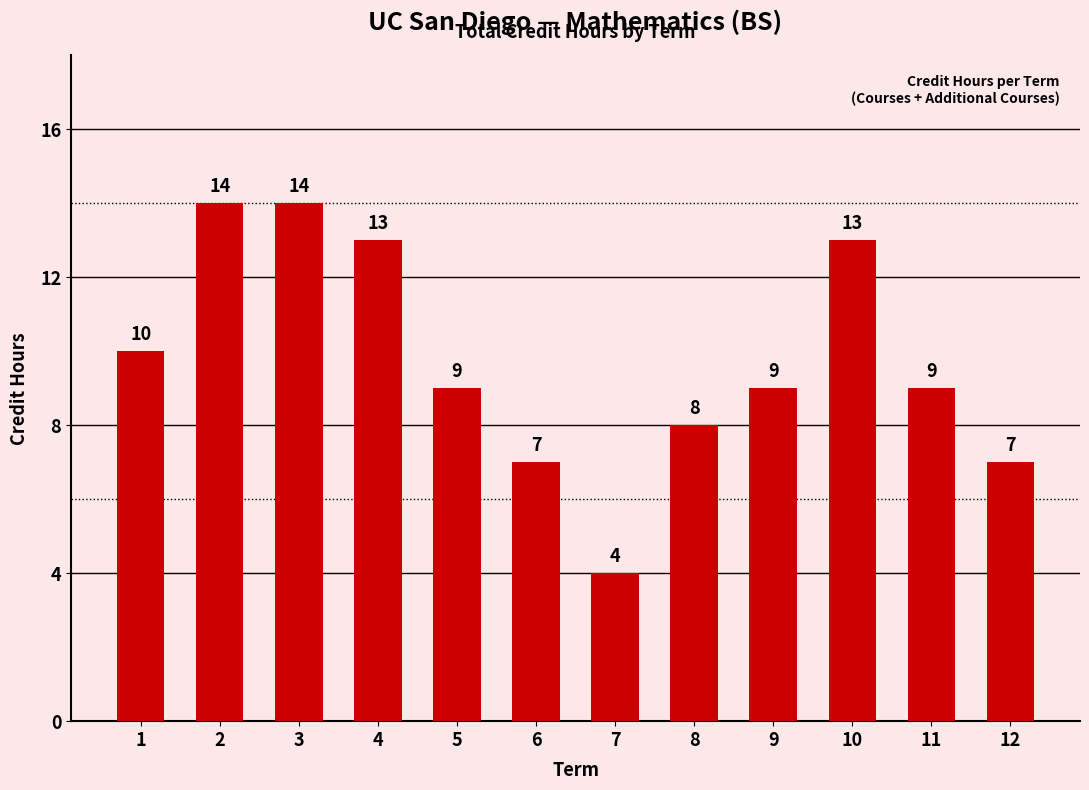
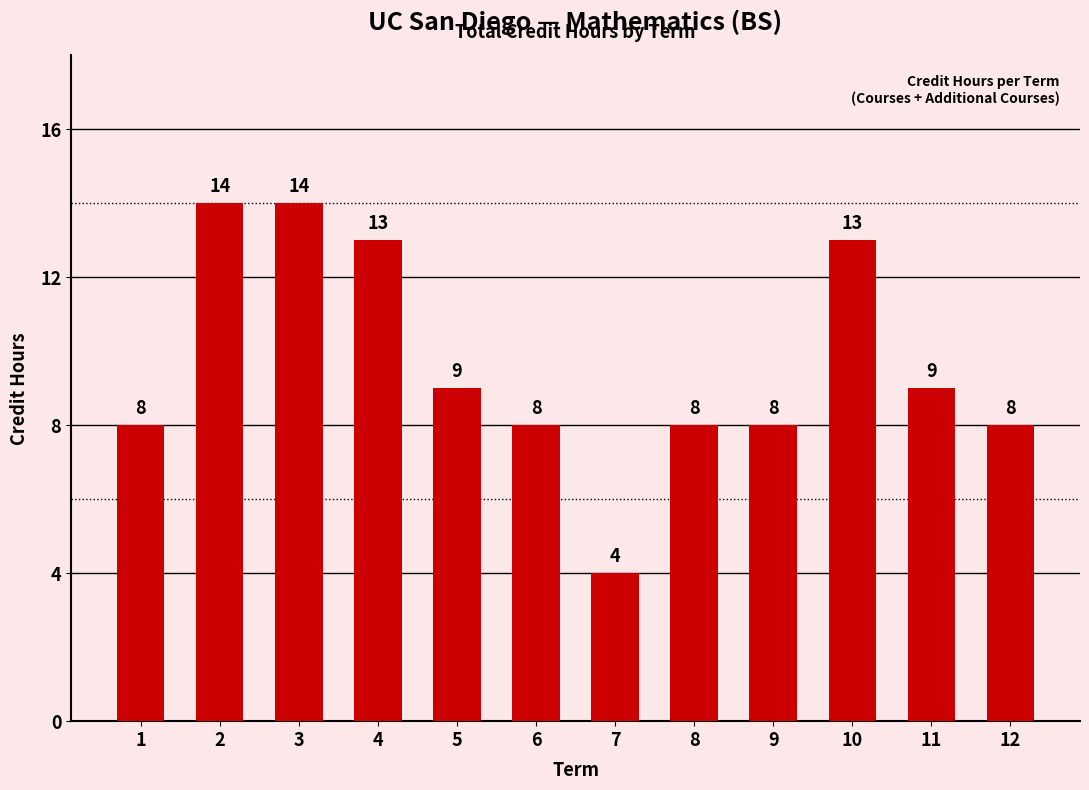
  {
-   "1": 10,
+   "1": 8,
    "2": 14,
    "3": 14,
    "4": 13,
    "5": 9,
-   "6": 7,
+   "6": 8,
    "7": 4,
    "8": 8,
-   "9": 9,
+   "9": 8,
    "10": 13,
    "11": 9,
-   "12": 7
+   "12": 8
  }
